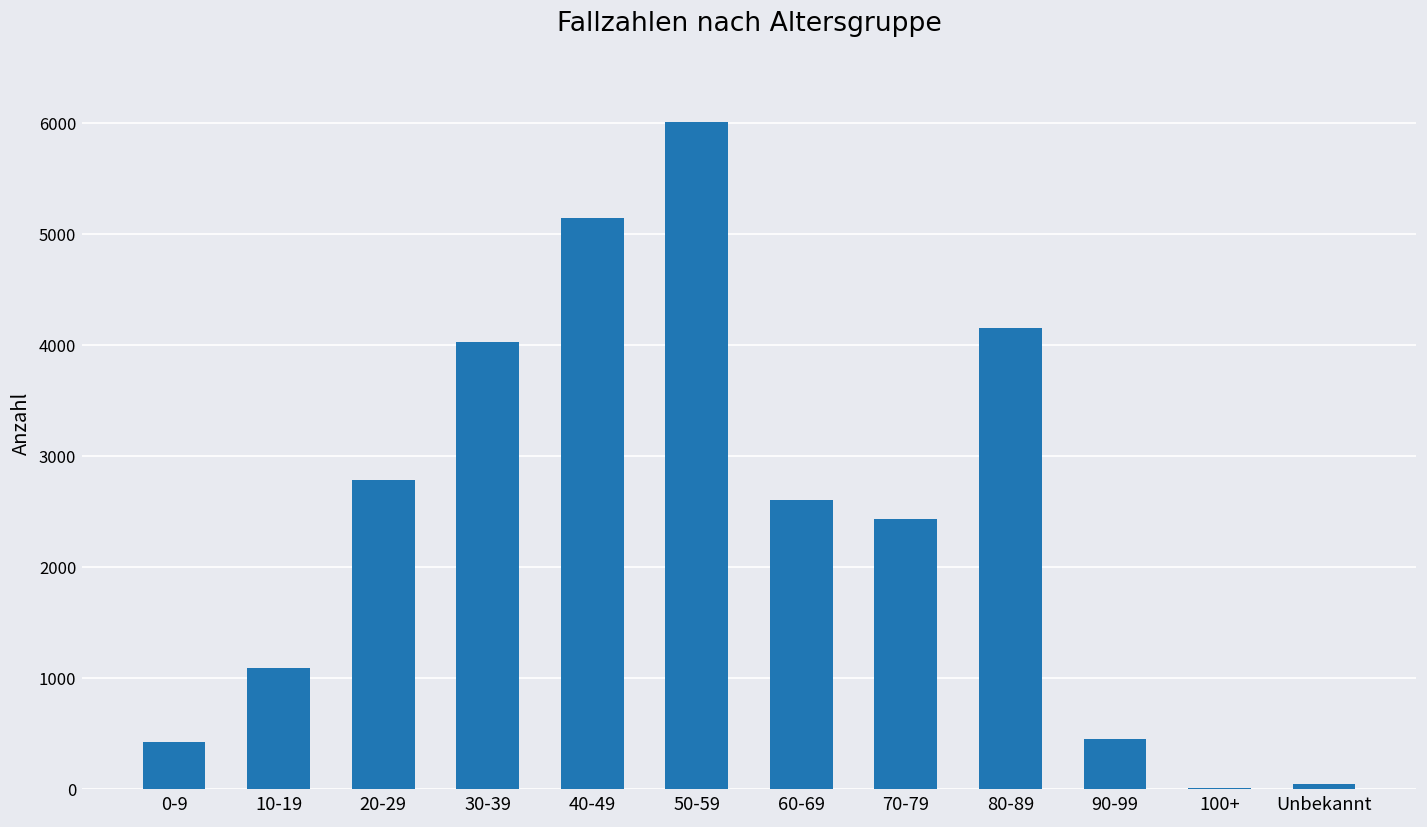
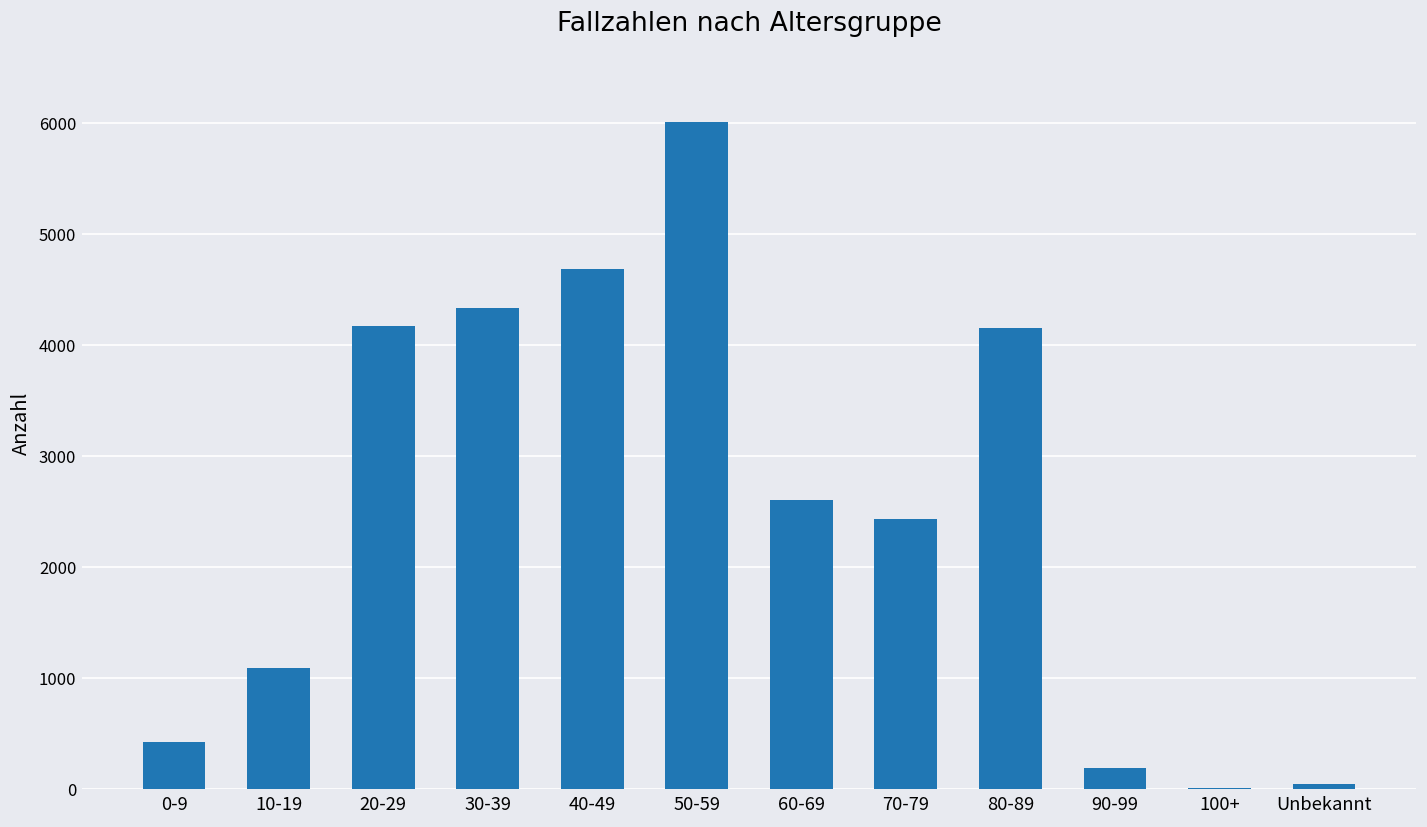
  {
    "0-9": 400,
    "10-19": 1100,
-   "20-29": 2800,
-   "30-39": 4000,
-   "40-49": 5100,
+   "20-29": 4200,
+   "30-39": 4300,
+   "40-49": 4700,
    "50-59": 6000,
    "60-69": 2600,
    "70-79": 2400,
    "80-89": 4200,
-   "90-99": 400,
+   "90-99": 200,
    "Unbekannt": 0
  }
